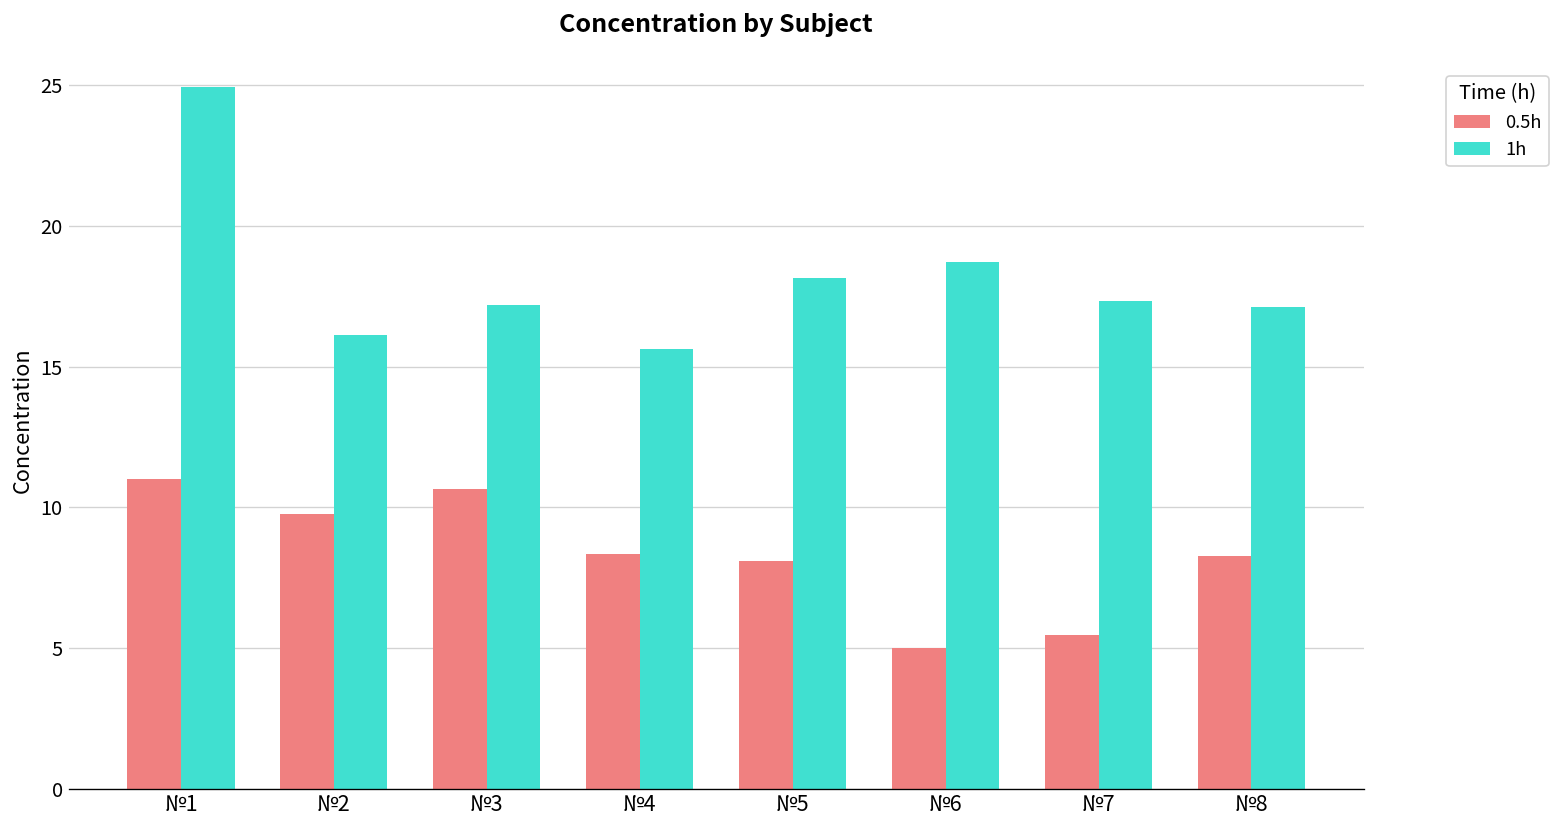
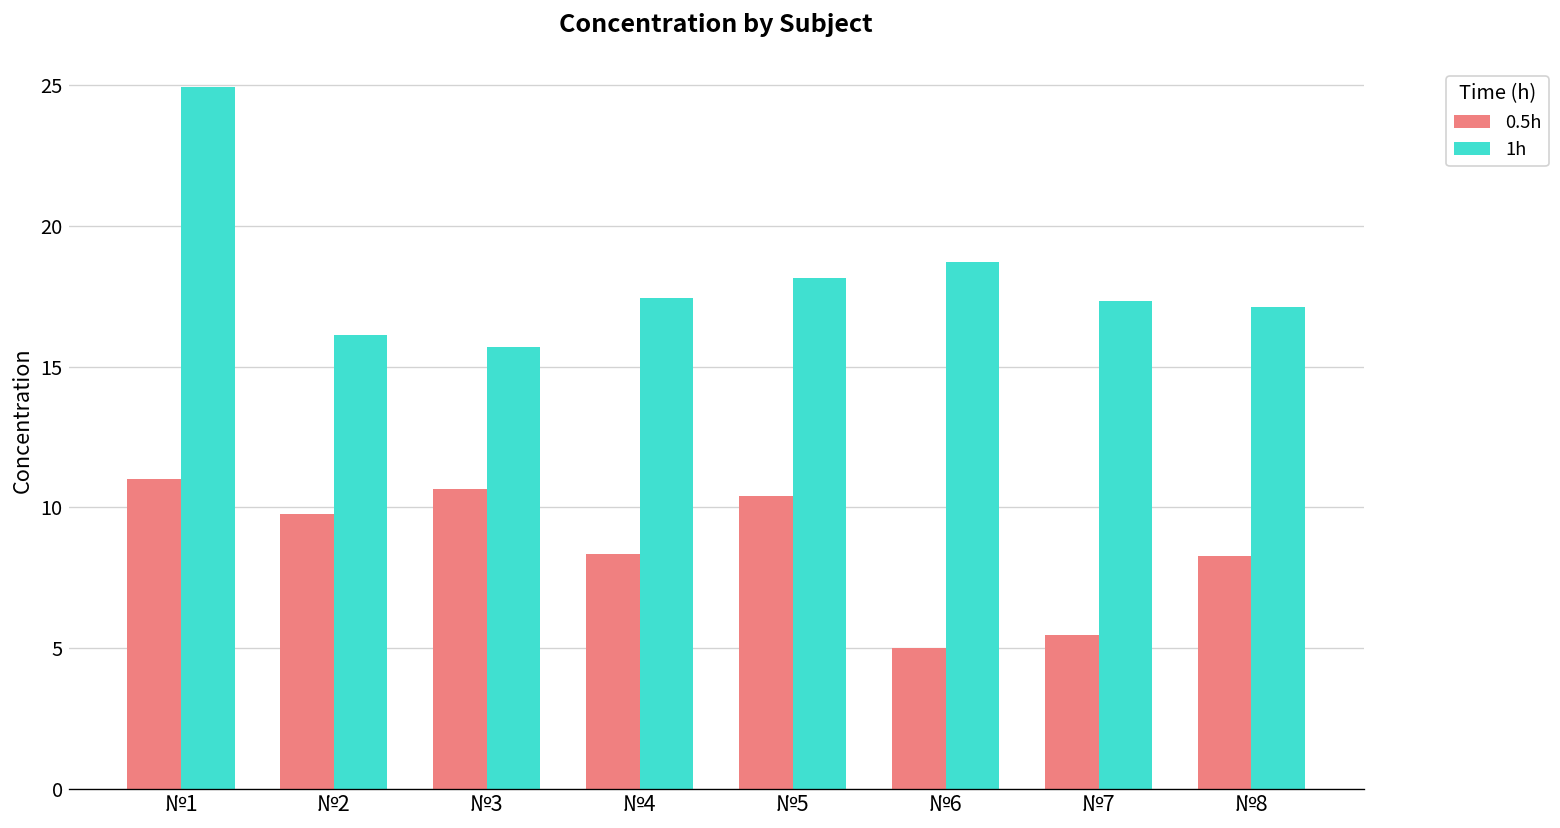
  {
    "0.5h": {
      "№1": 11.0,
      "№2": 9.8,
      "№3": 10.7,
      "№4": 8.3,
-     "№5": 8.1,
+     "№5": 10.4,
      "№6": 5.0,
      "№7": 5.5,
      "№8": 8.3
    },
    "1h": {
      "№1": 24.9,
      "№2": 16.1,
-     "№3": 17.2,
-     "№4": 15.6,
+     "№3": 15.7,
+     "№4": 17.4,
      "№5": 18.1,
      "№6": 18.7,
      "№7": 17.3,
      "№8": 17.1
    }
  }
